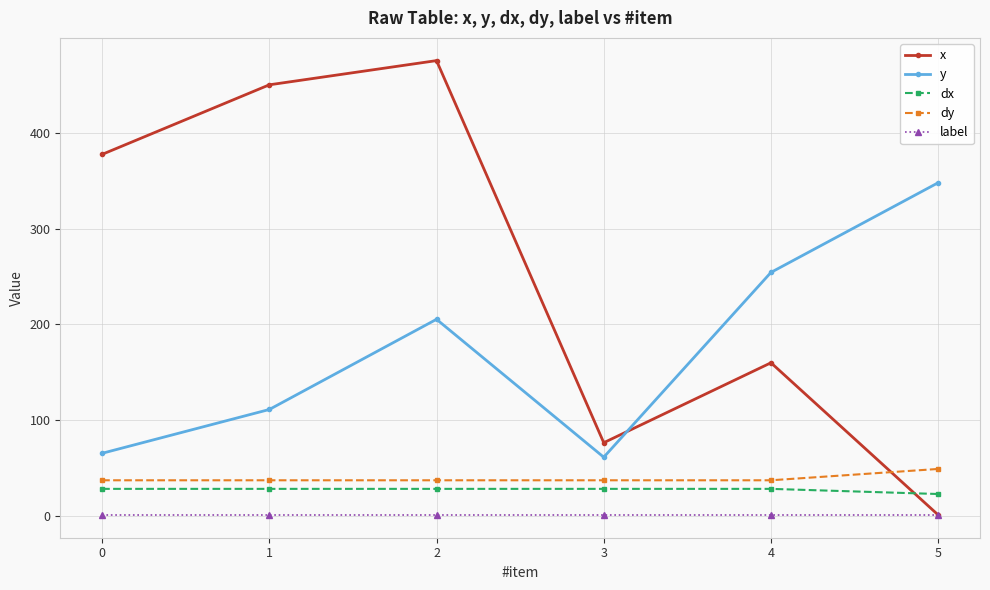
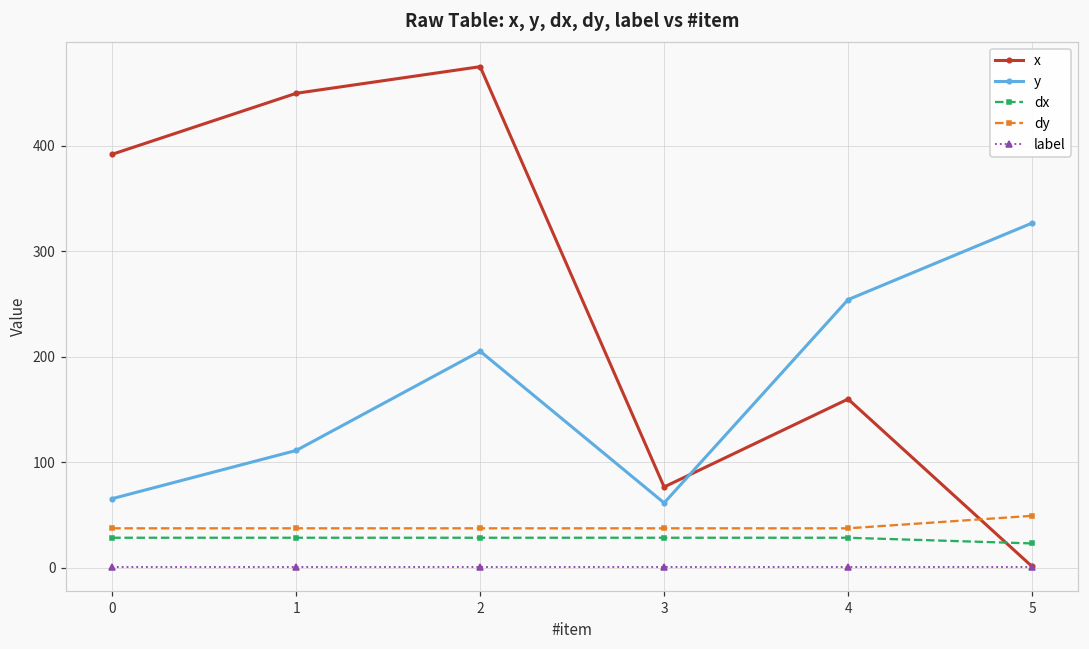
  {
    "x": {
-     "0": 380,
+     "0": 390,
      "1": 450,
      "2": 480,
      "3": 80,
      "4": 160
    },
    "y": {
      "0": 70,
      "1": 110,
      "2": 210,
      "3": 60,
      "4": 250,
-     "5": 350
+     "5": 330
    },
    "dx": {
      "0": 30,
      "1": 30,
      "2": 30,
      "3": 30,
      "4": 30,
      "5": 20
    },
    "dy": {
      "0": 40,
      "1": 40,
      "2": 40,
      "3": 40,
      "4": 40,
      "5": 50
    },
    "label": {
      "0": 0,
      "1": 0,
      "2": 0,
      "3": 0,
      "4": 0
    }
  }
